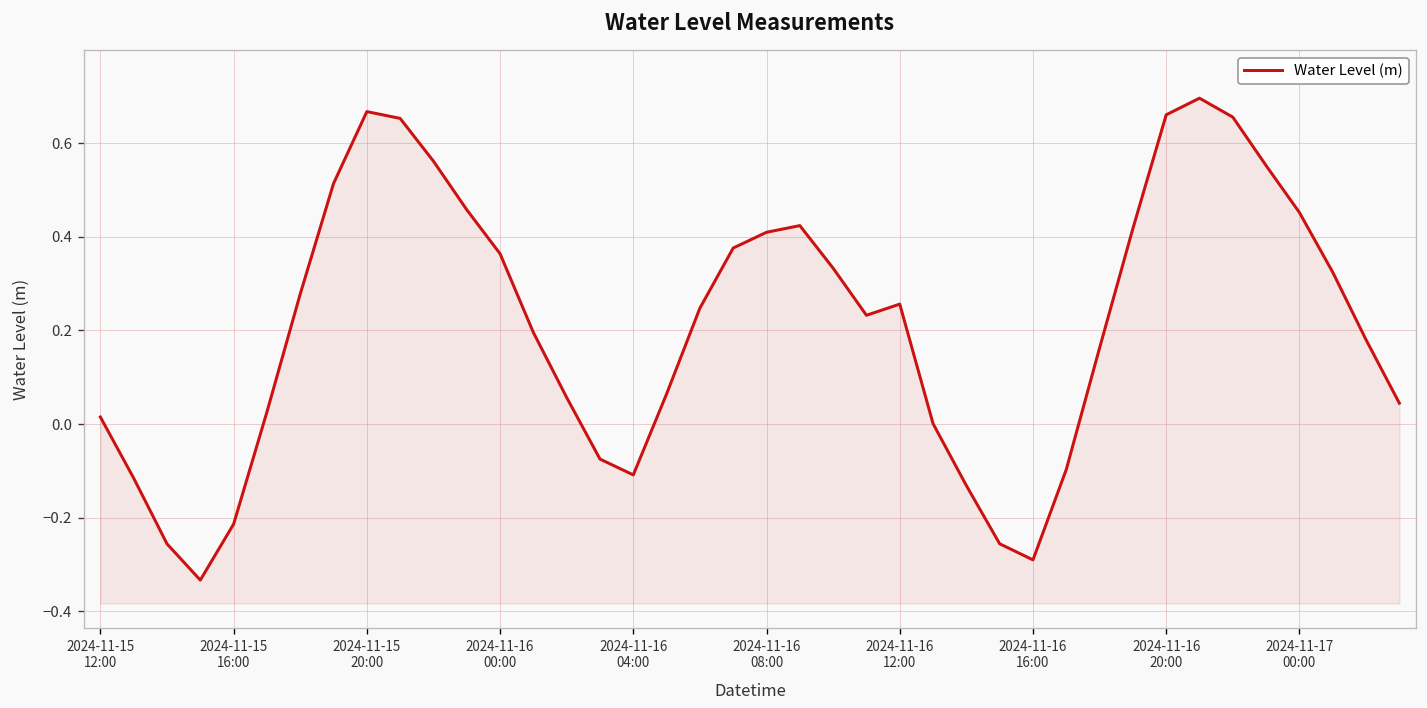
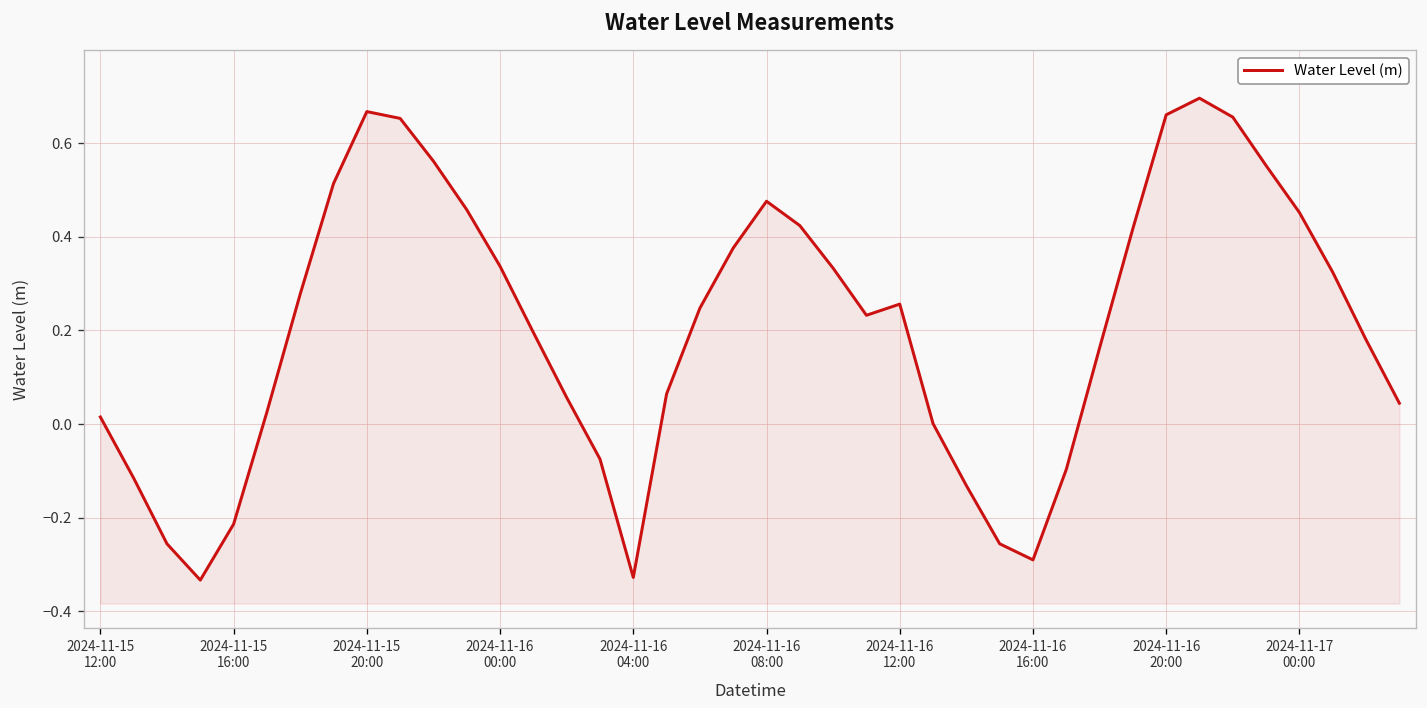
  {
    "2024-11-15 12:00": 0.02,
    "2024-11-15 16:00": -0.21,
    "2024-11-15 20:00": 0.67,
-   "2024-11-16 00:00": 0.36,
-   "2024-11-16 04:00": -0.11,
-   "2024-11-16 08:00": 0.41,
+   "2024-11-16 00:00": 0.34,
+   "2024-11-16 04:00": -0.33,
+   "2024-11-16 08:00": 0.48,
    "2024-11-16 12:00": 0.26,
    "2024-11-16 16:00": -0.29,
    "2024-11-16 20:00": 0.66,
    "2024-11-17 00:00": 0.45
  }
